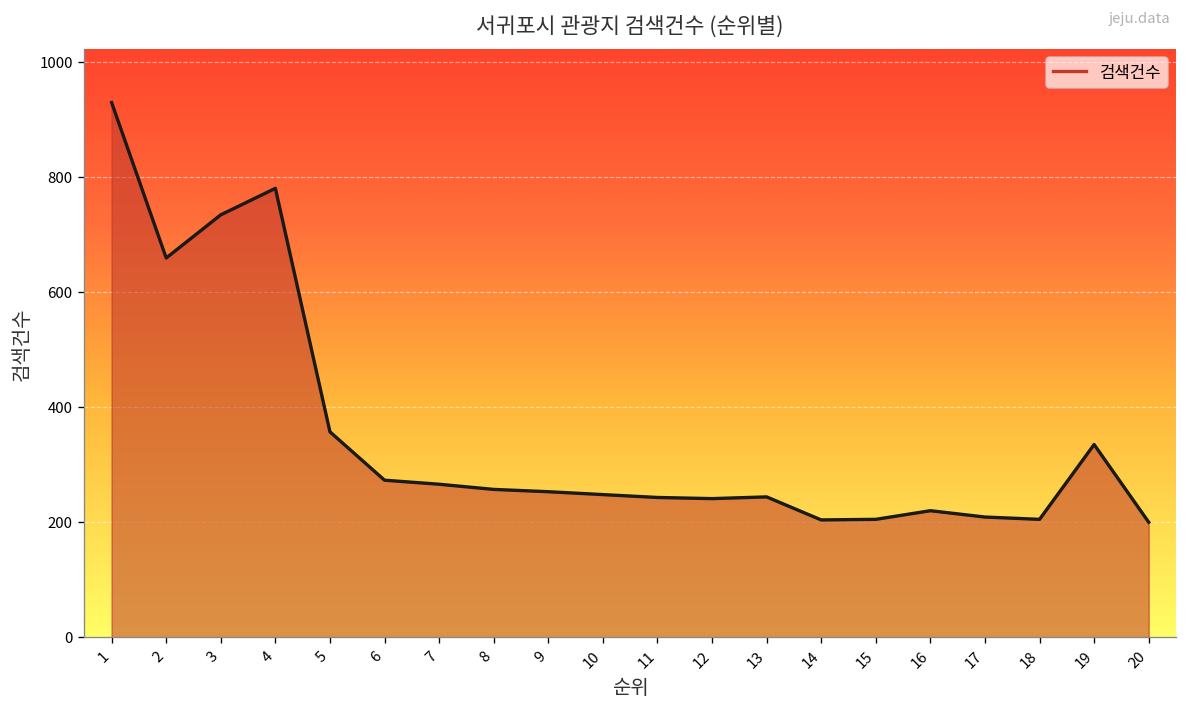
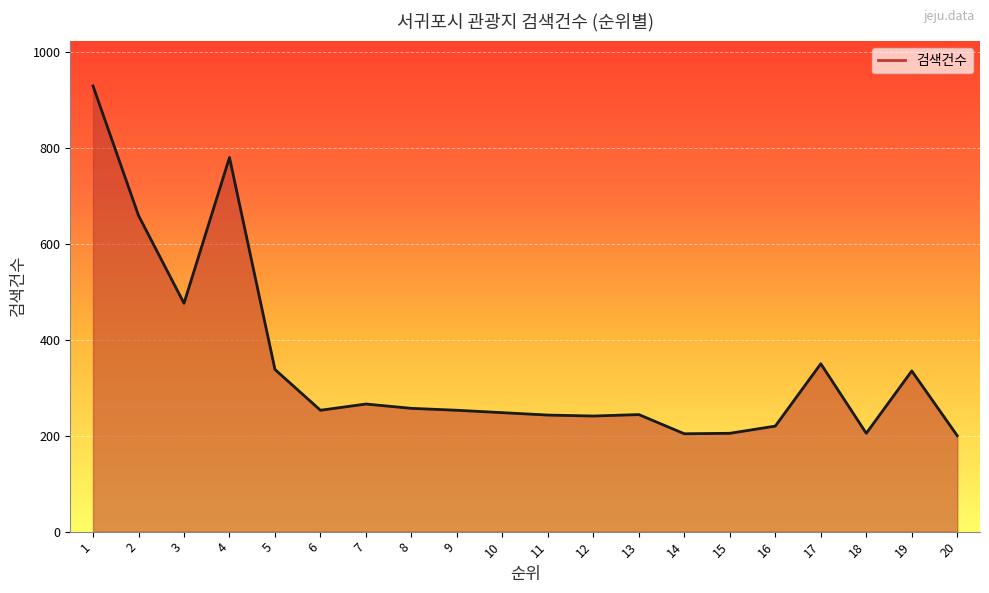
  {
    "1": 930,
    "2": 660,
-   "3": 730,
+   "3": 480,
    "4": 780,
-   "5": 360,
-   "6": 270,
+   "5": 340,
+   "6": 250,
    "7": 270,
    "8": 260,
    "9": 250,
    "10": 250,
    "11": 240,
    "12": 240,
    "13": 240,
    "14": 200,
    "15": 210,
    "16": 220,
-   "17": 210,
+   "17": 350,
    "18": 210,
    "19": 340,
    "20": 200
  }
